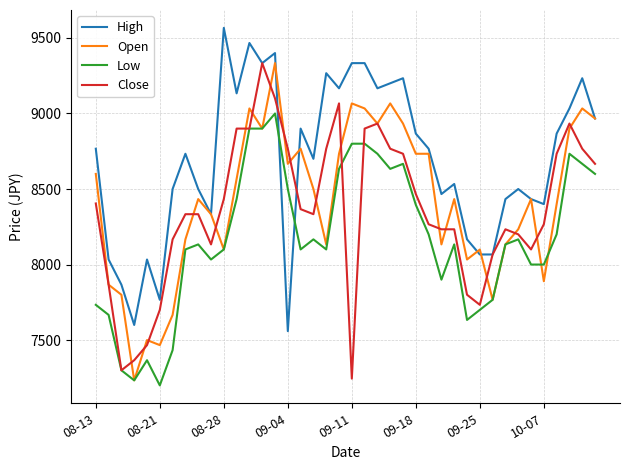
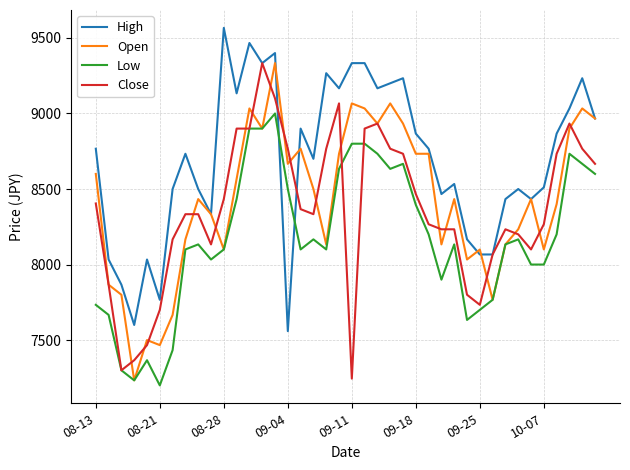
  {
    "High": {
      "08-13": 8770,
      "08-21": 7770,
      "08-28": 9570,
      "09-04": 7560,
      "09-11": 9330,
      "09-18": 8870,
      "09-25": 8070,
-     "10-07": 8400
+     "10-07": 8510
    },
    "Open": {
      "08-13": 8600,
      "08-21": 7470,
      "09-04": 8670,
      "09-11": 9070,
      "09-18": 8730,
      "09-25": 8100,
-     "10-07": 7890
+     "10-07": 8100
    },
    "Low": {
      "08-13": 7730,
      "08-21": 7200,
      "09-04": 8500,
      "09-11": 8800,
      "09-18": 8400,
      "09-25": 7700,
      "10-07": 8000
    },
    "Close": {
      "08-13": 8400,
      "08-21": 7700,
      "08-28": 8430,
      "09-04": 8770,
      "09-11": 7250,
      "09-18": 8470,
      "09-25": 7730,
      "10-07": 8270
    }
  }
